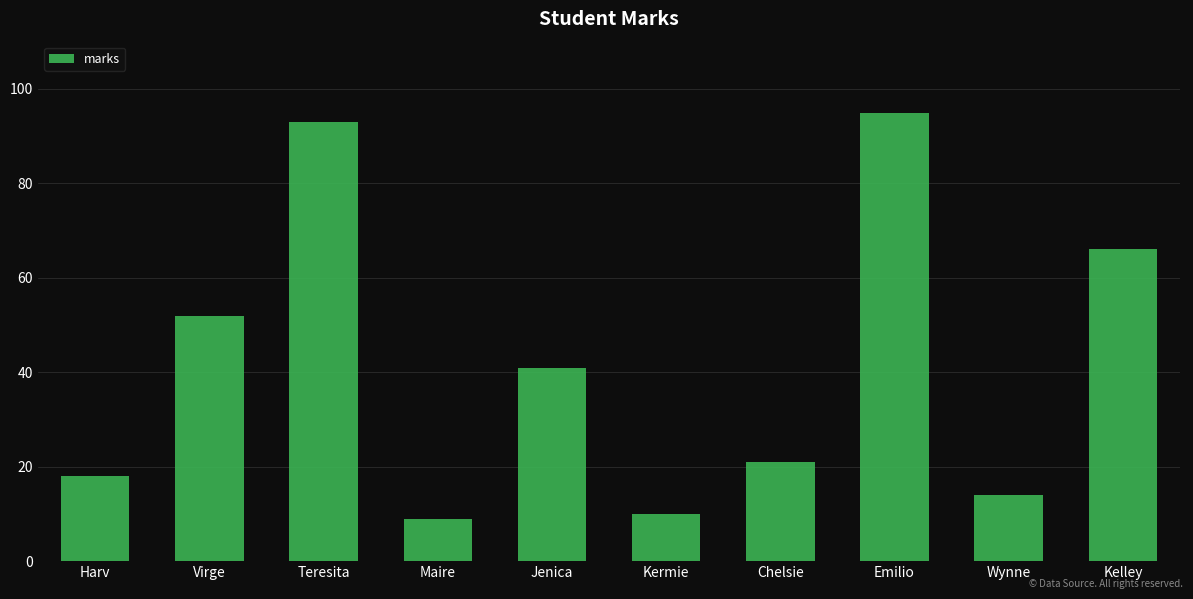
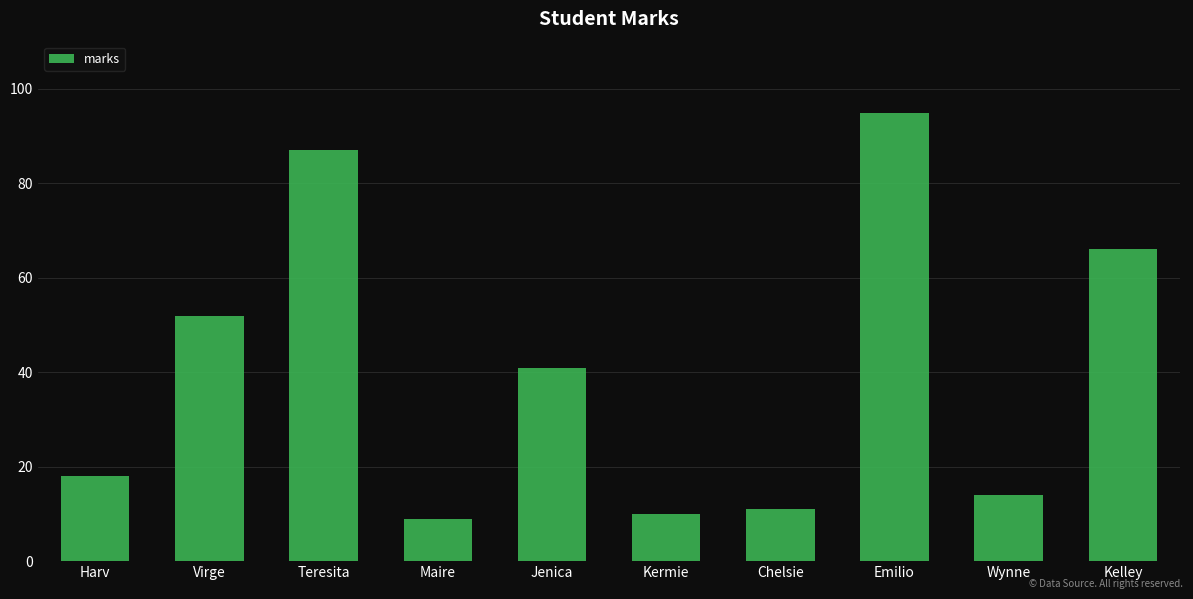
  {
    "Harv": 18,
    "Virge": 52,
-   "Teresita": 93,
+   "Teresita": 87,
    "Maire": 9,
    "Jenica": 41,
    "Kermie": 10,
-   "Chelsie": 21,
+   "Chelsie": 11,
    "Emilio": 95,
    "Wynne": 14,
    "Kelley": 66
  }
